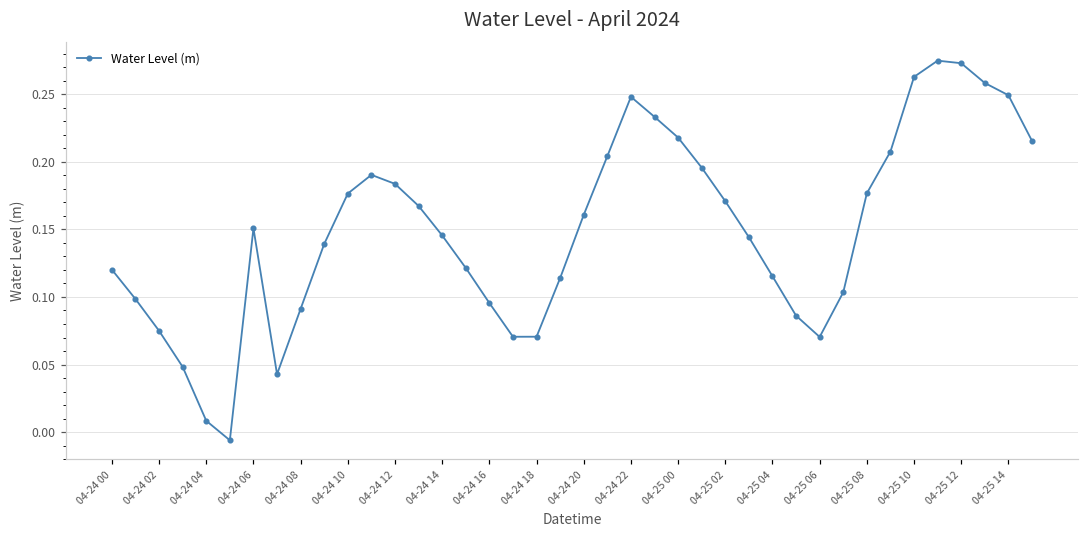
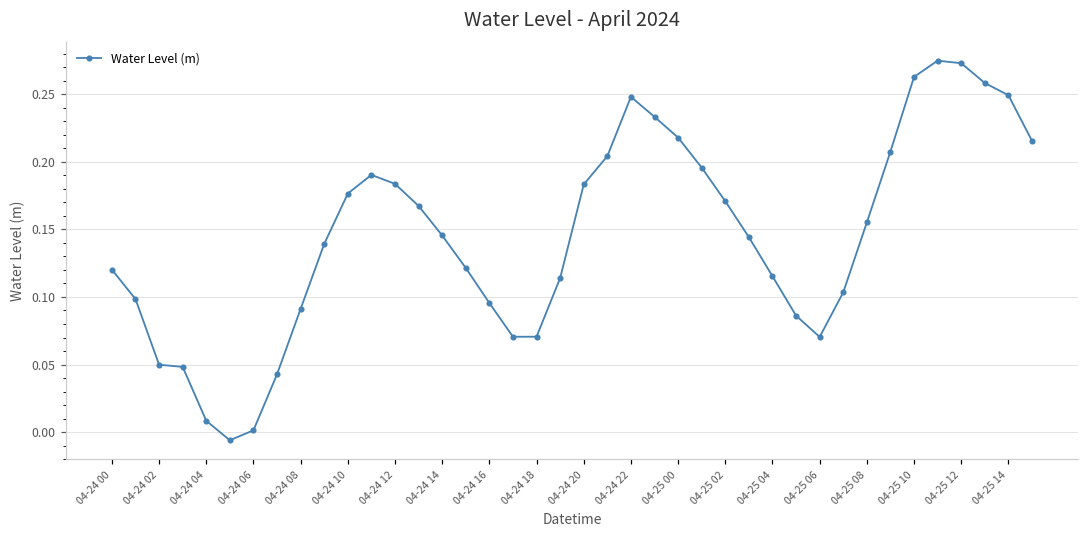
  {
    "04-24 00": 0.120,
-   "04-24 02": 0.075,
+   "04-24 02": 0.050,
    "04-24 04": 0.008,
-   "04-24 06": 0.151,
+   "04-24 06": 0.001,
    "04-24 08": 0.091,
    "04-24 10": 0.177,
    "04-24 12": 0.184,
    "04-24 14": 0.146,
    "04-24 16": 0.096,
    "04-24 18": 0.071,
-   "04-24 20": 0.161,
+   "04-24 20": 0.183,
    "04-24 22": 0.248,
    "04-25 00": 0.218,
    "04-25 02": 0.171,
    "04-25 04": 0.115,
    "04-25 06": 0.070,
-   "04-25 08": 0.177,
+   "04-25 08": 0.155,
    "04-25 10": 0.263,
    "04-25 12": 0.273,
    "04-25 14": 0.249
  }
